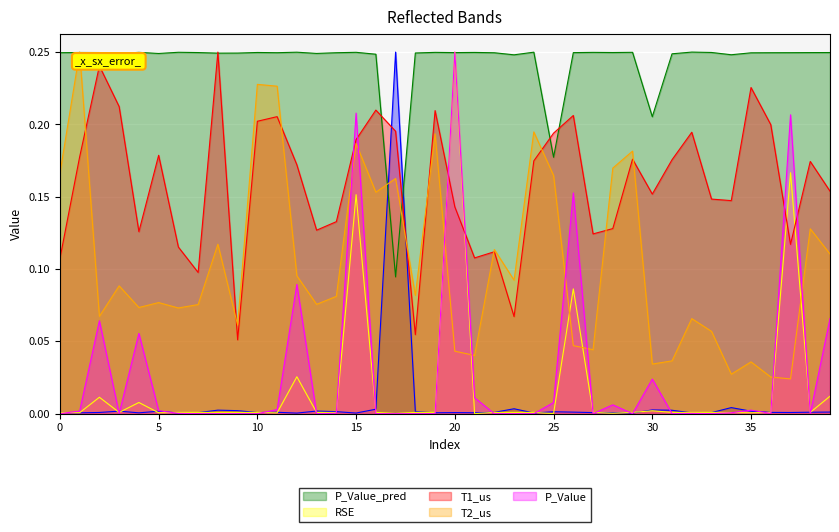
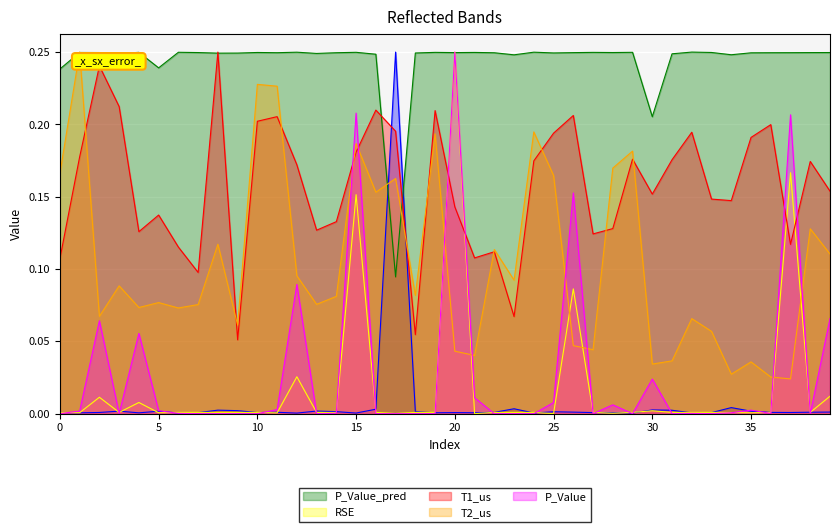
  {
    "P_Value_pred": {
-     "0": 0.250,
-     "5": 0.249,
+     "0": 0.238,
+     "5": 0.239,
      "10": 0.250,
      "15": 0.250,
-     "25": 0.177,
+     "25": 0.249,
      "30": 0.205,
      "35": 0.250
    },
    "T1_us": {
      "0": 0.107,
-     "5": 0.179,
+     "5": 0.137,
      "10": 0.202,
-     "15": 0.190,
+     "15": 0.181,
      "20": 0.143,
      "25": 0.194,
      "30": 0.152,
-     "35": 0.225
+     "35": 0.191
    },
    "P_Value": {
      "15": 0.208,
      "25": 0.008,
      "30": 0.024
    }
  }
